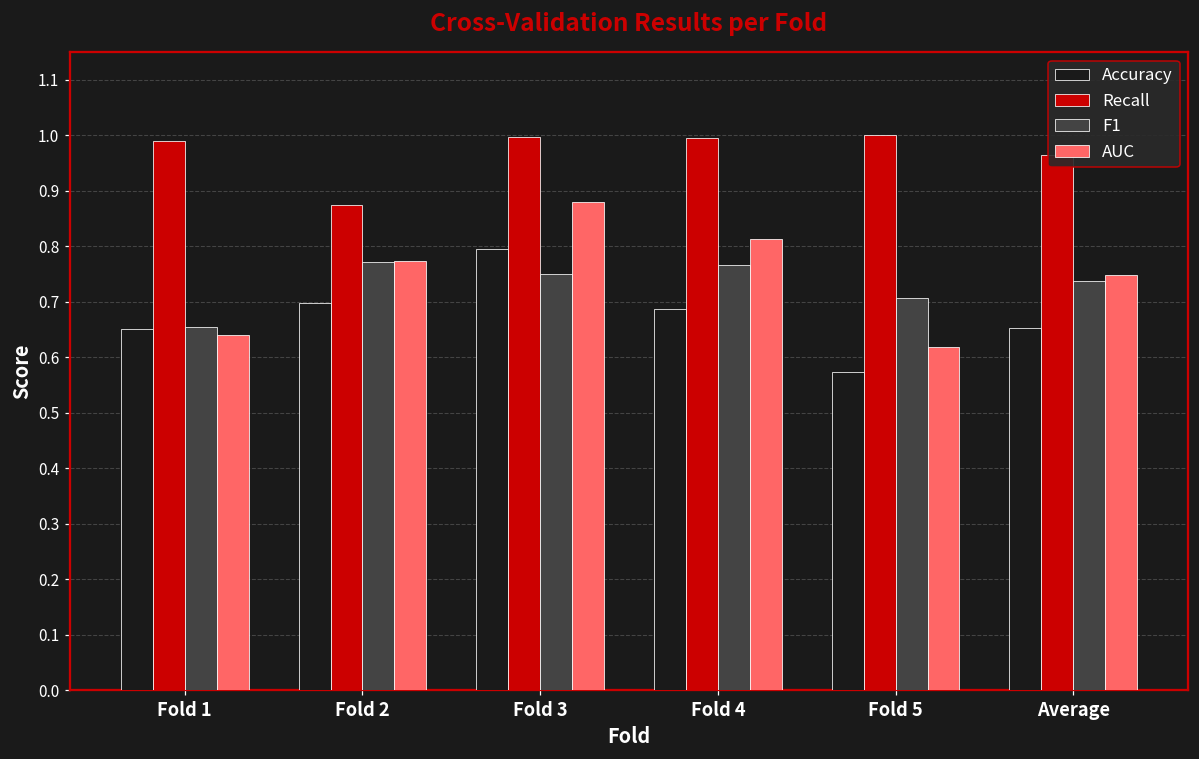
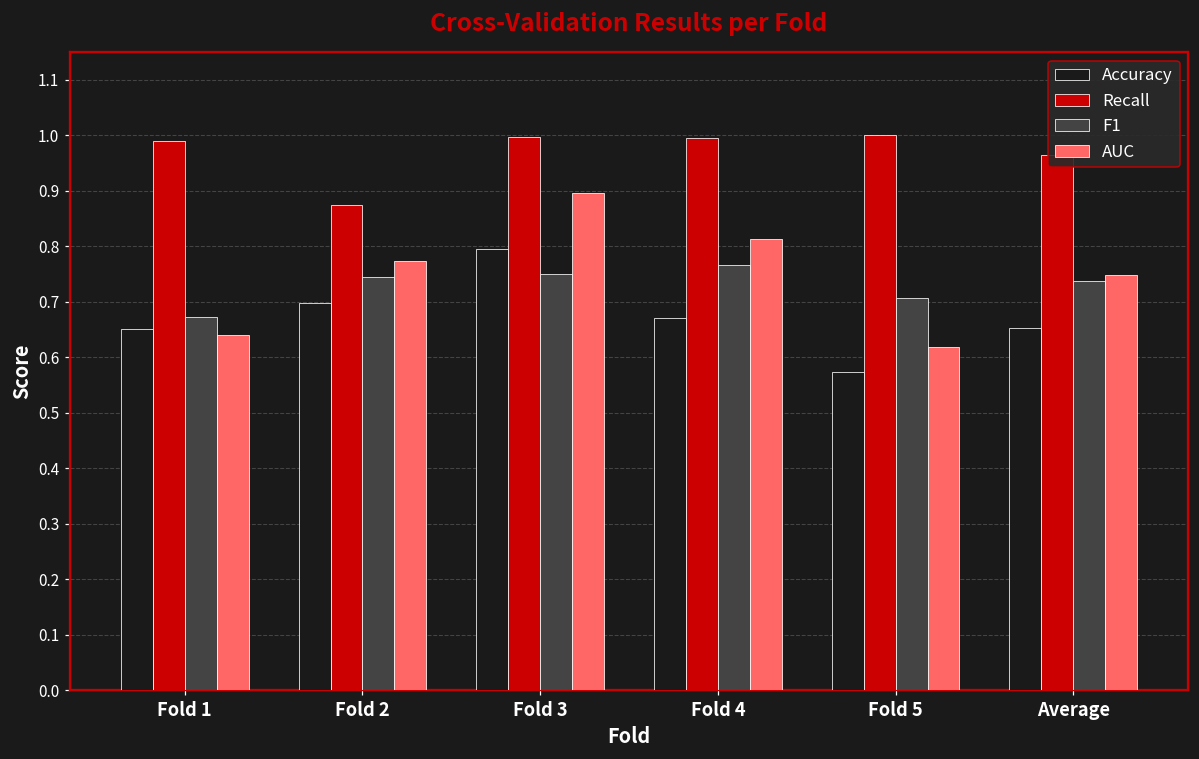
  {
    "Accuracy": {
      "Fold 1": 0.65,
      "Fold 2": 0.70,
      "Fold 3": 0.80,
-     "Fold 4": 0.69,
+     "Fold 4": 0.67,
      "Fold 5": 0.57,
      "Average": 0.65
    },
    "Recall": {
      "Fold 1": 0.99,
      "Fold 2": 0.87,
      "Fold 3": 1.00,
      "Fold 4": 1.00,
      "Fold 5": 1.00
    },
    "F1": {
-     "Fold 1": 0.65,
-     "Fold 2": 0.77,
+     "Fold 1": 0.67,
+     "Fold 2": 0.75,
      "Fold 3": 0.75,
      "Fold 4": 0.77,
      "Fold 5": 0.71,
      "Average": 0.74
    },
    "AUC": {
      "Fold 1": 0.64,
      "Fold 2": 0.77,
-     "Fold 3": 0.88,
+     "Fold 3": 0.90,
      "Fold 4": 0.81,
      "Fold 5": 0.62,
      "Average": 0.75
    }
  }
